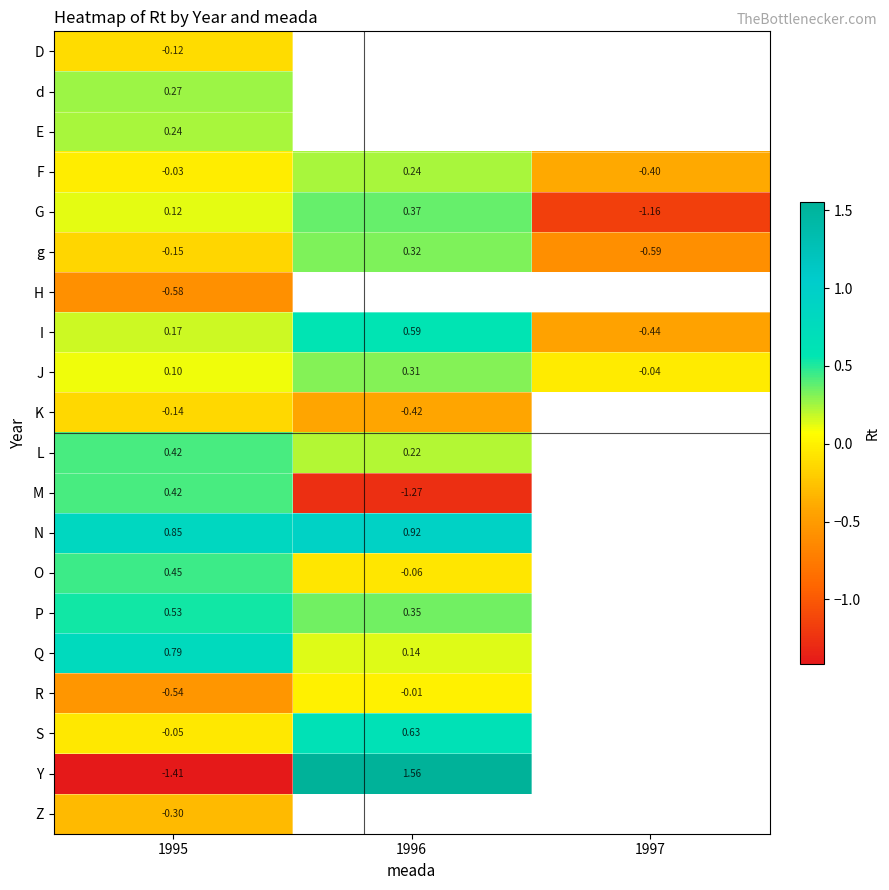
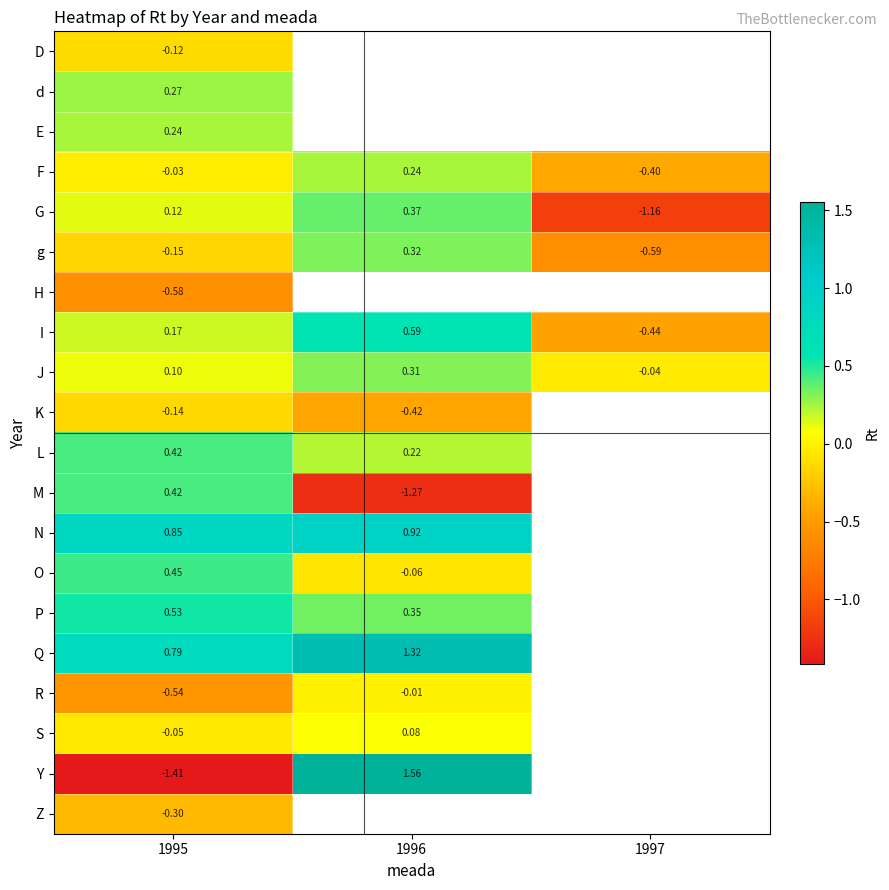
  {
    "D": {
      "1995": -0.12
    },
    "d": {
      "1995": 0.27
    },
    "E": {
      "1995": 0.24
    },
    "F": {
      "1995": -0.03,
      "1996": 0.24,
      "1997": -0.40
    },
    "G": {
      "1995": 0.12,
      "1996": 0.37,
      "1997": -1.16
    },
    "g": {
      "1995": -0.15,
      "1996": 0.32,
      "1997": -0.59
    },
    "H": {
      "1995": -0.58
    },
    "I": {
      "1995": 0.17,
      "1996": 0.59,
      "1997": -0.44
    },
    "J": {
      "1995": 0.10,
      "1996": 0.31,
      "1997": -0.04
    },
    "K": {
      "1995": -0.14,
      "1996": -0.42
    },
    "L": {
      "1995": 0.42,
      "1996": 0.22
    },
    "M": {
      "1995": 0.42,
      "1996": -1.27
    },
    "N": {
      "1995": 0.85,
      "1996": 0.92
    },
    "O": {
      "1995": 0.45,
      "1996": -0.06
    },
    "P": {
      "1995": 0.53,
      "1996": 0.35
    },
    "Q": {
      "1995": 0.79,
-     "1996": 0.14
+     "1996": 1.32
    },
    "R": {
      "1995": -0.54,
      "1996": -0.01
    },
    "S": {
      "1995": -0.05,
-     "1996": 0.63
+     "1996": 0.08
    },
    "Y": {
      "1995": -1.41,
      "1996": 1.56
    },
    "Z": {
      "1995": -0.30
    }
  }
